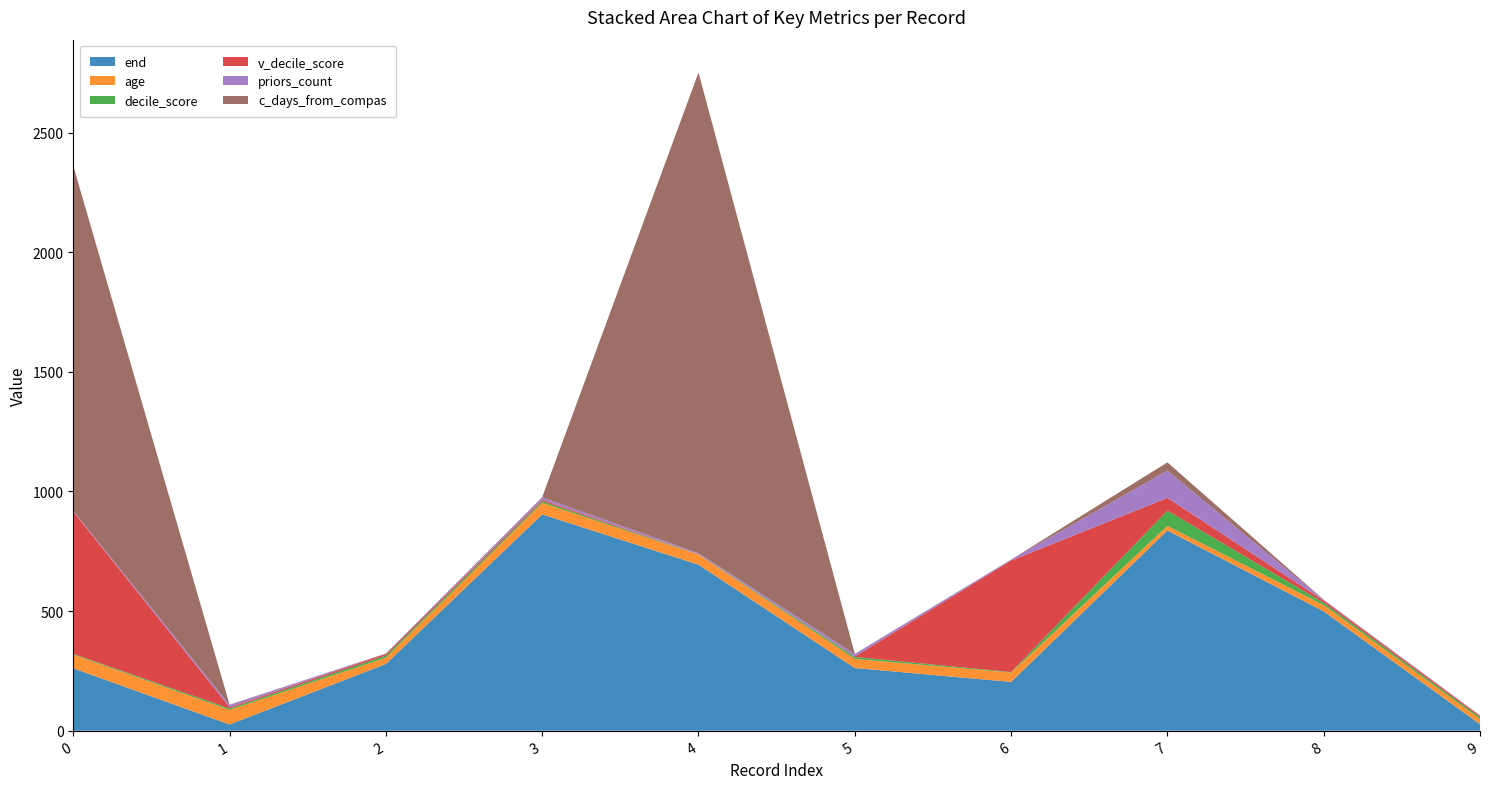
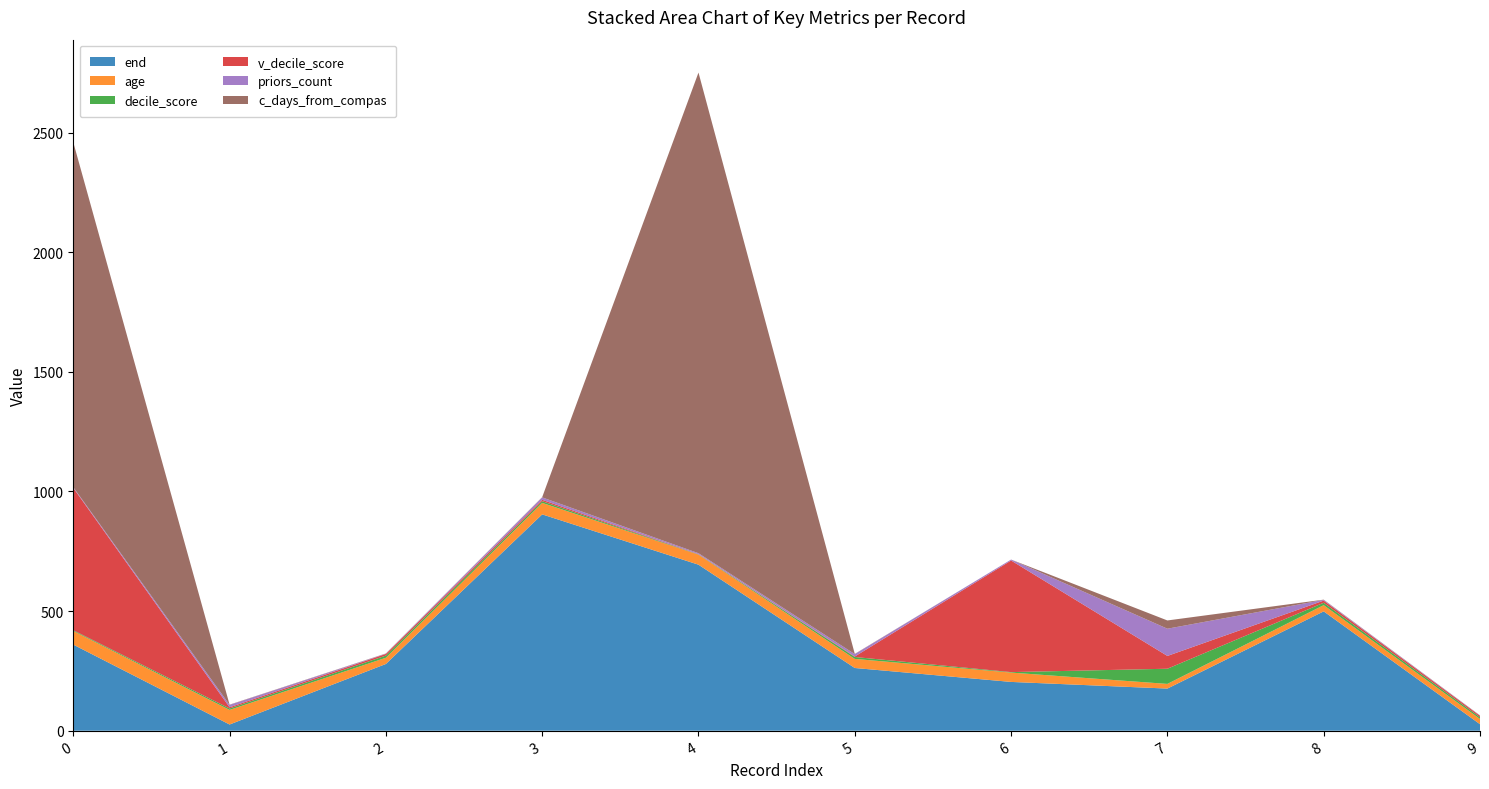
  {
    "end": {
-     "0": 260,
+     "0": 360,
      "1": 30,
      "2": 280,
      "3": 900,
      "4": 690,
      "5": 260,
      "6": 200,
-     "7": 840,
+     "7": 180,
      "8": 500,
      "9": 30
    },
    "age": {
      "7": 20
    },
    "decile_score": {
      "7": 60
    },
    "v_decile_score": {
      "7": 50
    },
    "priors_count": {
      "7": 110
    },
    "c_days_from_compas": {
      "0": 1440,
      "4": 2010,
      "7": 30
    }
  }
